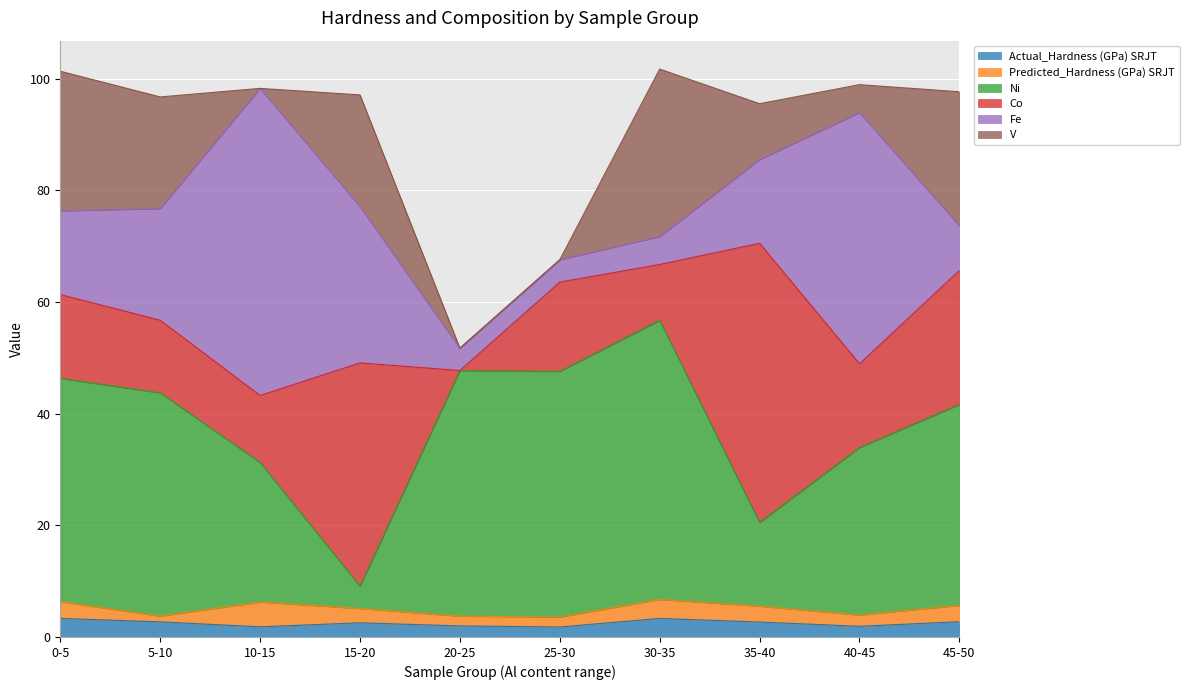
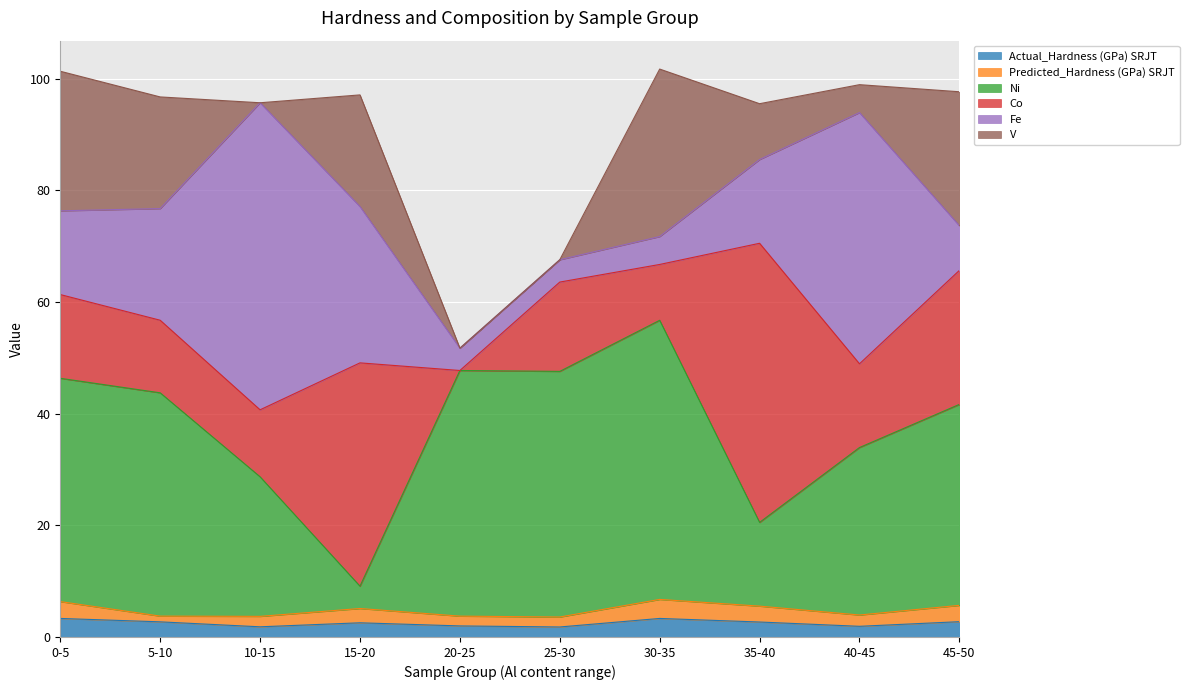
  {
    "Actual_Hardness (GPa) SRJT": {
      "0-5": 3,
      "5-10": 3,
      "10-15": 2,
      "15-20": 3,
      "20-25": 2,
      "25-30": 2,
      "30-35": 3,
      "35-40": 3,
      "40-45": 2,
      "45-50": 3
    },
    "Predicted_Hardness (GPa) SRJT": {
      "0-5": 3,
      "5-10": 1,
-     "10-15": 4,
+     "10-15": 2,
      "15-20": 3,
      "20-25": 2,
      "25-30": 2,
      "30-35": 3,
      "35-40": 3,
      "40-45": 2,
      "45-50": 3
    },
    "Ni": {
      "0-5": 40,
      "5-10": 40,
      "10-15": 25,
      "15-20": 4,
      "25-30": 44,
      "30-35": 50,
      "35-40": 15,
      "40-45": 30,
      "45-50": 36
    },
    "Co": {
      "0-5": 15,
      "5-10": 13,
      "10-15": 12,
      "15-20": 40,
      "25-30": 16,
      "30-35": 10,
      "35-40": 50,
      "40-45": 15,
      "45-50": 24
    },
    "Fe": {
      "0-5": 15,
      "5-10": 20,
      "15-20": 28,
      "30-35": 5,
      "35-40": 15,
      "40-45": 45,
      "45-50": 8
    },
    "V": {
      "0-5": 25,
      "5-10": 20,
      "15-20": 20,
      "30-35": 30,
      "35-40": 10,
      "40-45": 5,
      "45-50": 24
    }
  }
